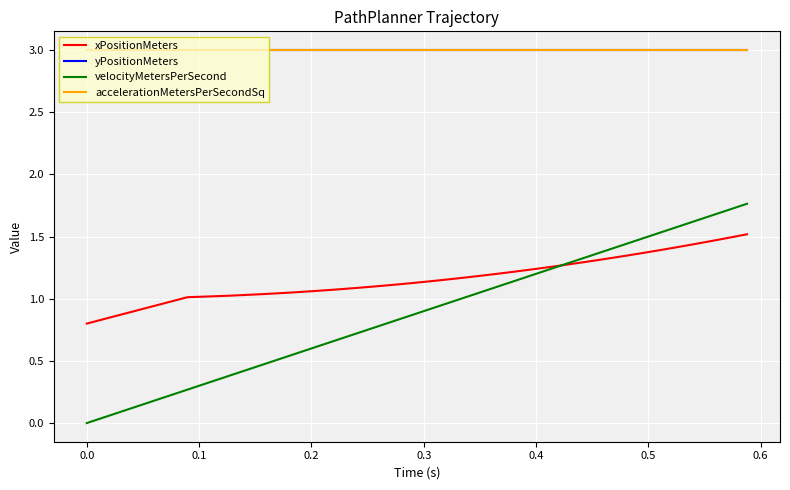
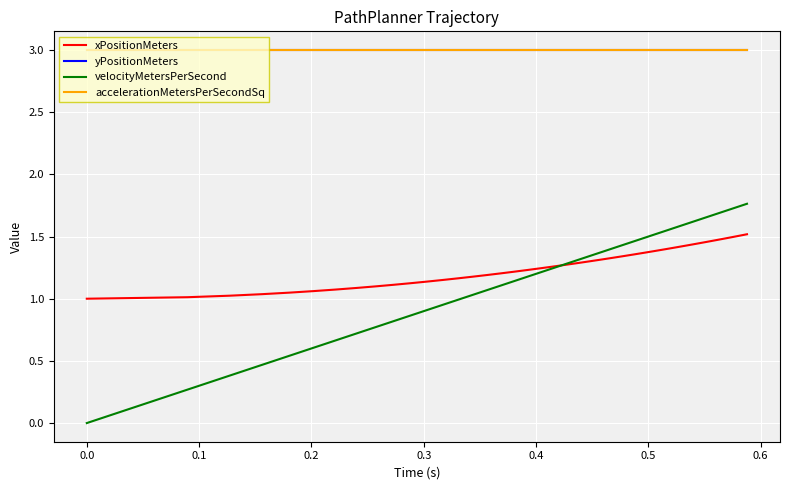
  {
    "xPositionMeters": {
-     "0.0": 0.8
+     "0.0": 1.0
    },
    "velocityMetersPerSecond": {
      "0.0": 0.0
    }
  }
